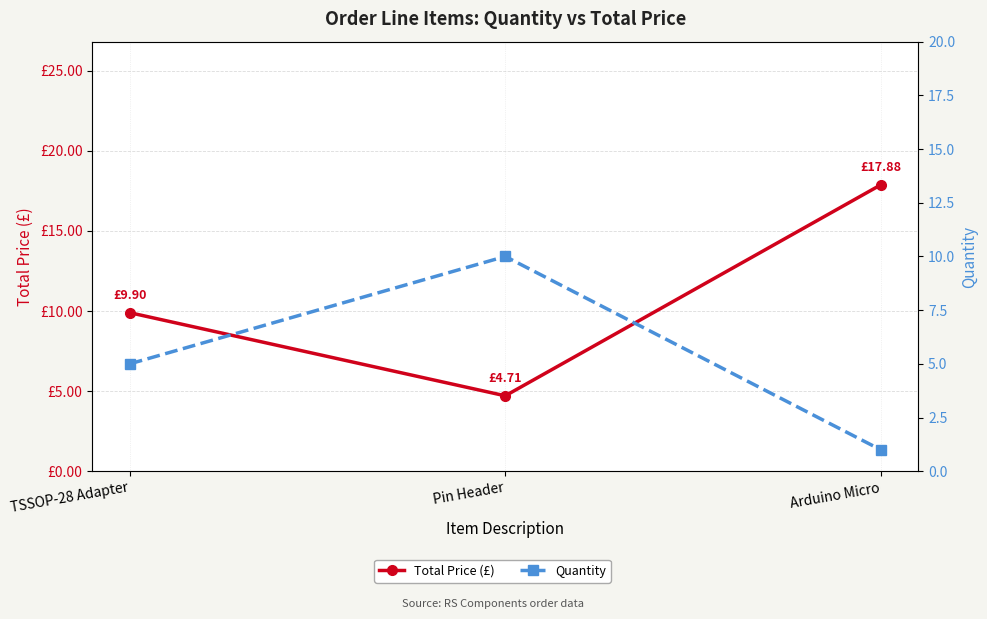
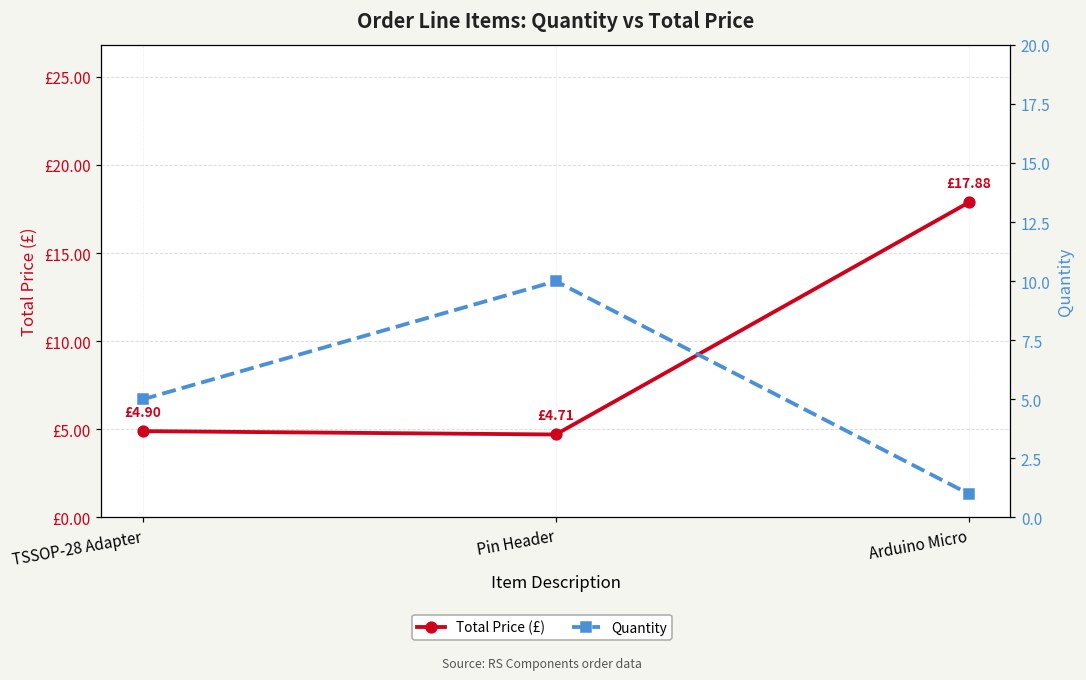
  {
    "Total Price (£)": {
-     "TSSOP-28 Adapter": "£9.90",
+     "TSSOP-28 Adapter": "£4.90",
      "Pin Header": "£4.71",
      "Arduino Micro": "£17.88"
    }
  }
